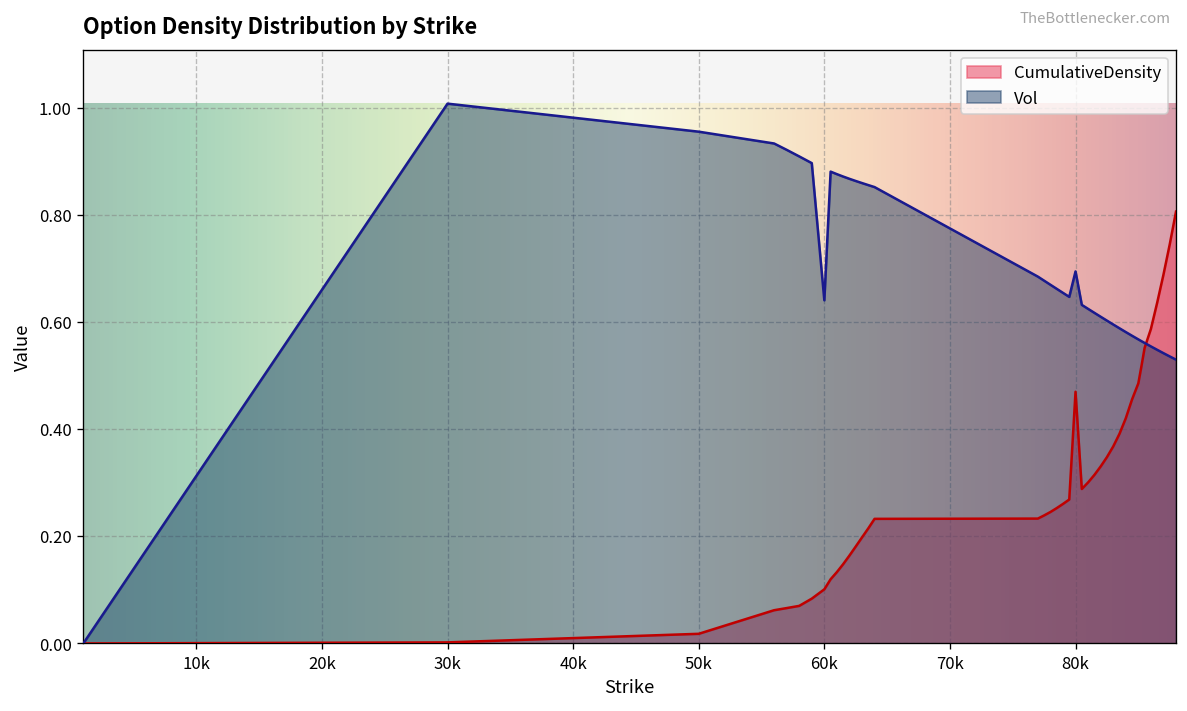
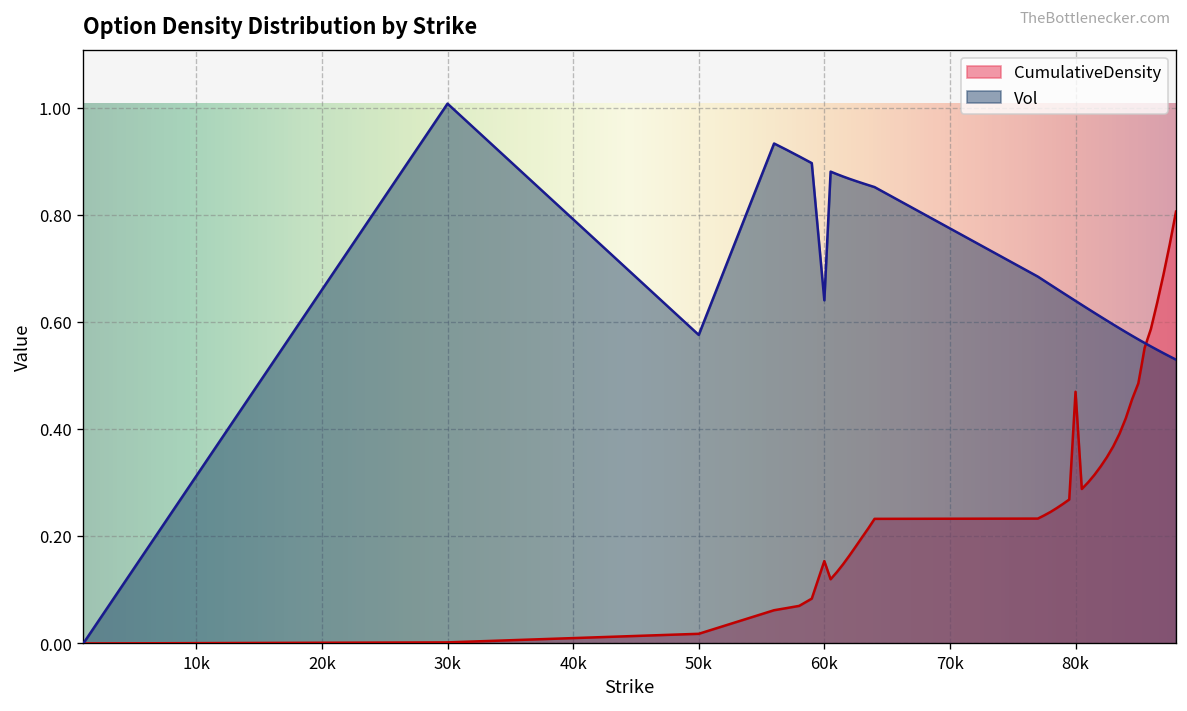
  {
    "CumulativeDensity": {
      "30k": 0.00,
      "50k": 0.02,
-     "60k": 0.10,
+     "60k": 0.15,
      "80k": 0.47
    },
    "Vol": {
      "30k": 1.01,
-     "50k": 0.96,
+     "50k": 0.58,
      "60k": 0.64,
-     "80k": 0.69
+     "80k": 0.64
    }
  }
